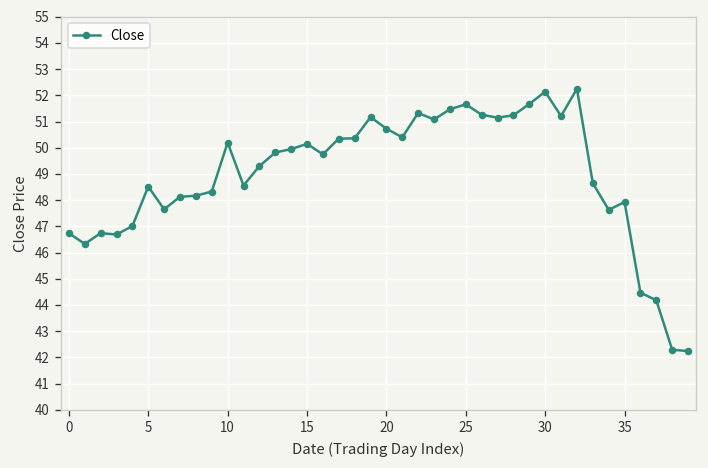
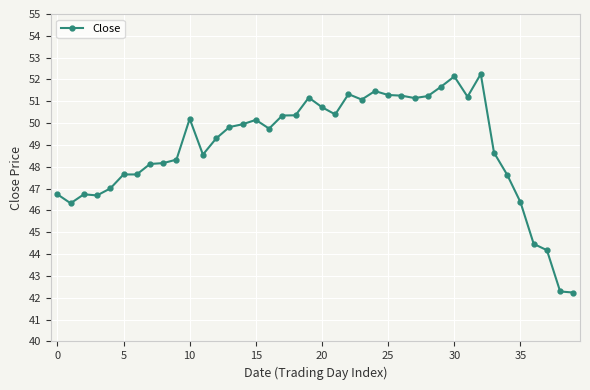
  {
    "0": 46.7,
-   "5": 48.5,
+   "5": 47.7,
    "10": 50.2,
    "15": 50.2,
    "20": 50.7,
-   "25": 51.7,
+   "25": 51.3,
    "30": 52.1,
-   "35": 47.9
+   "35": 46.4
  }
